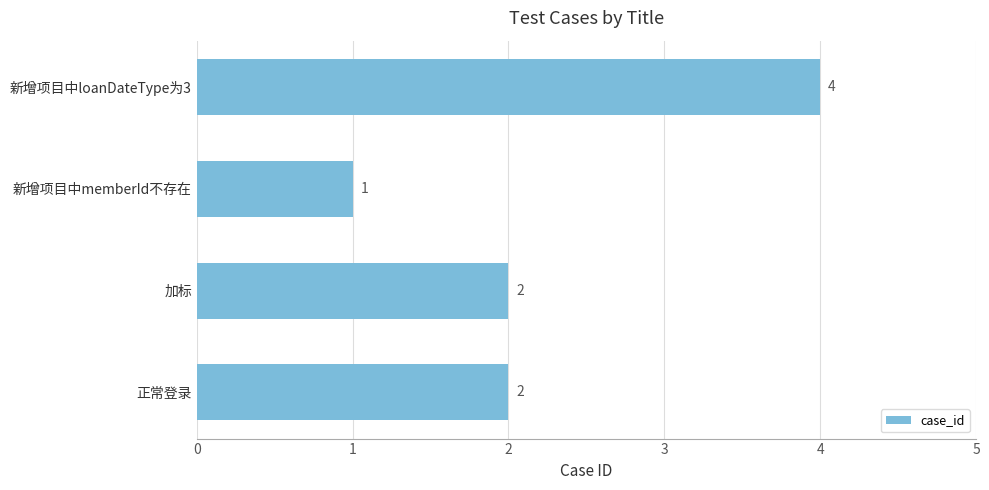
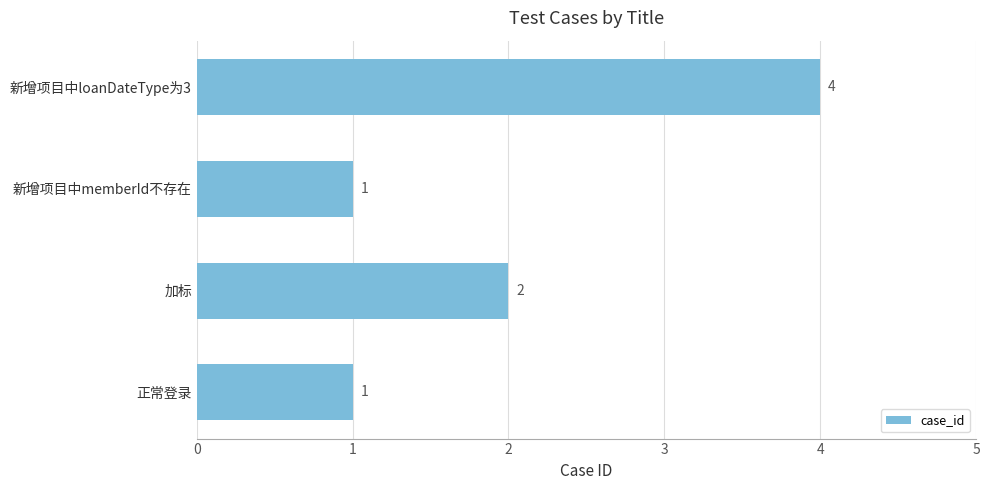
  {
    "新增项目中loanDateType为3": 4,
    "新增项目中memberId不存在": 1,
    "加标": 2,
-   "正常登录": 2
+   "正常登录": 1
  }
